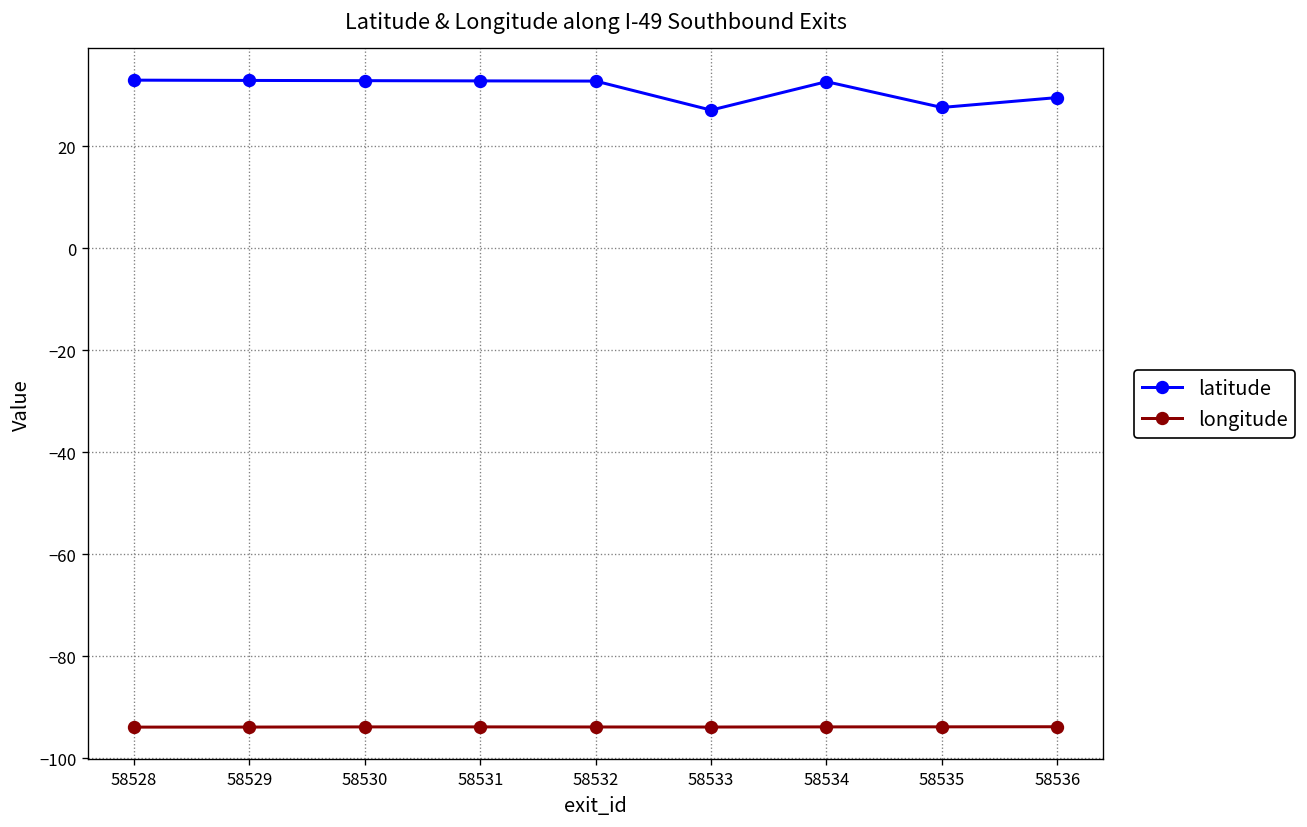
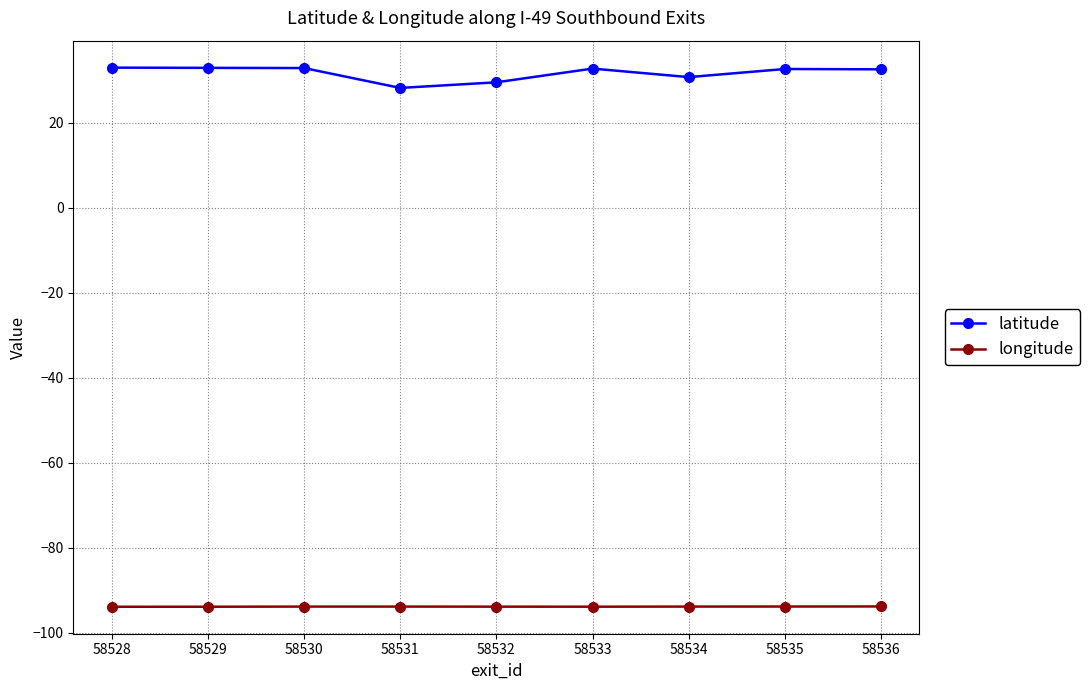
  {
    "latitude": {
      "58528": 33,
      "58529": 33,
      "58530": 33,
-     "58531": 33,
-     "58532": 33,
-     "58533": 27,
-     "58534": 33,
-     "58535": 28,
-     "58536": 30
+     "58531": 28,
+     "58532": 30,
+     "58533": 33,
+     "58534": 31,
+     "58535": 33,
+     "58536": 33
    },
    "longitude": {
      "58528": -94,
      "58529": -94,
      "58530": -94,
      "58531": -94,
      "58532": -94,
      "58533": -94,
      "58534": -94,
      "58535": -94,
      "58536": -94
    }
  }
